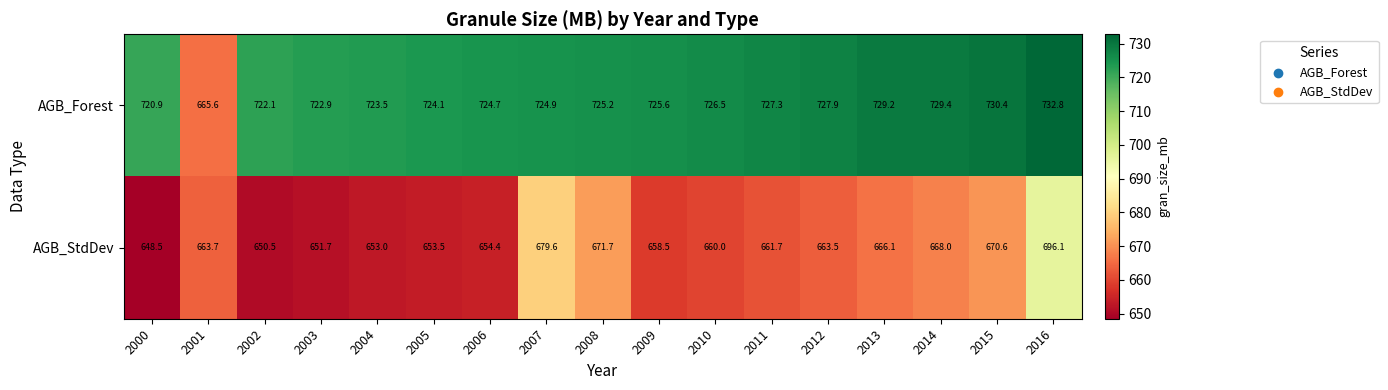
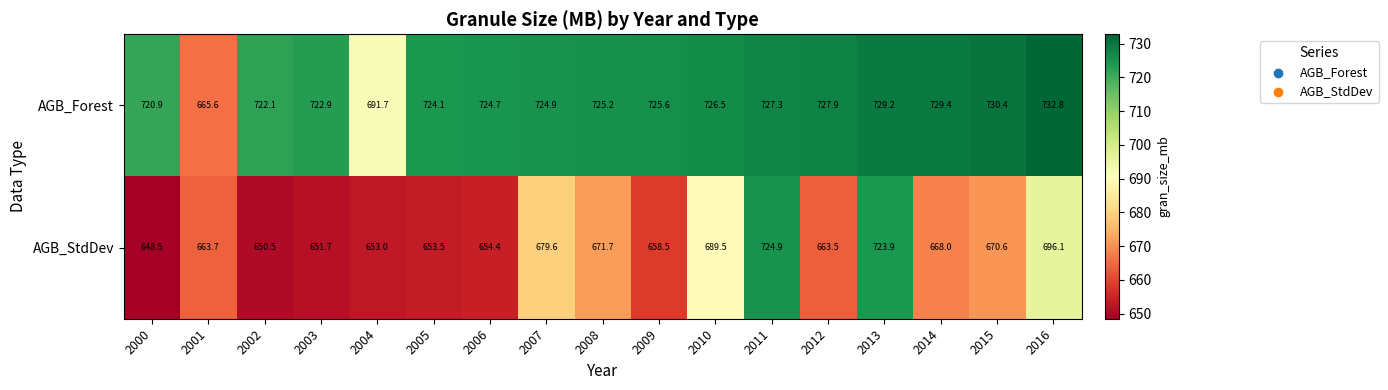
  {
    "AGB_Forest": {
      "2000": 720.9,
      "2001": 665.6,
      "2002": 722.1,
      "2003": 722.9,
-     "2004": 723.5,
+     "2004": 691.7,
      "2005": 724.1,
      "2006": 724.7,
      "2007": 724.9,
      "2008": 725.2,
      "2009": 725.6,
      "2010": 726.5,
      "2011": 727.3,
      "2012": 727.9,
      "2013": 729.2,
      "2014": 729.4,
      "2015": 730.4,
      "2016": 732.8
    },
    "AGB_StdDev": {
      "2000": 648.5,
      "2001": 663.7,
      "2002": 650.5,
      "2003": 651.7,
      "2004": 653.0,
      "2005": 653.5,
      "2006": 654.4,
      "2007": 679.6,
      "2008": 671.7,
      "2009": 658.5,
-     "2010": 660.0,
-     "2011": 661.7,
+     "2010": 689.5,
+     "2011": 724.9,
      "2012": 663.5,
-     "2013": 666.1,
+     "2013": 723.9,
      "2014": 668.0,
      "2015": 670.6,
      "2016": 696.1
    }
  }
